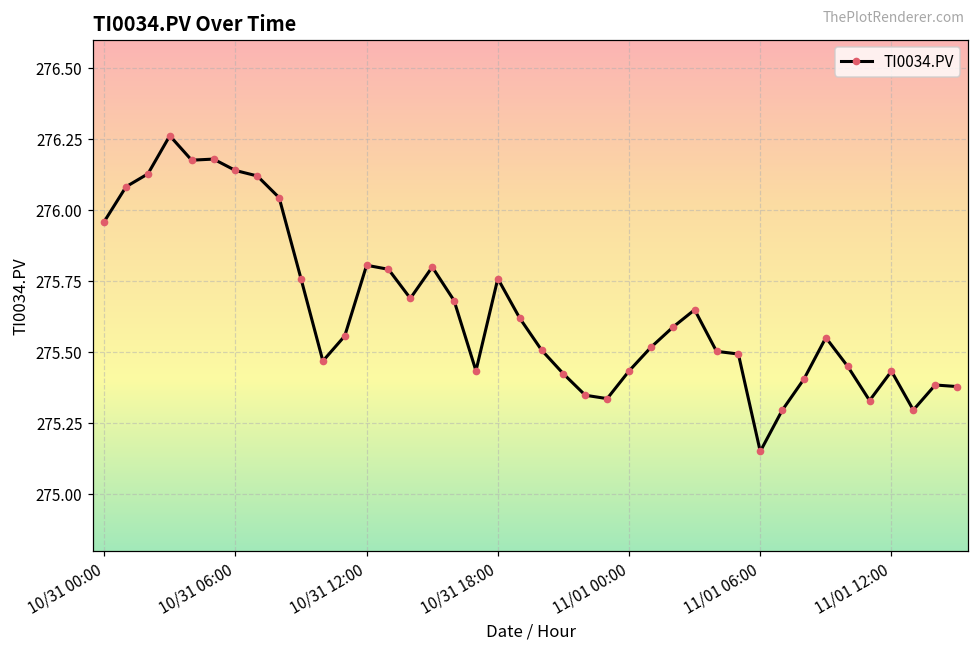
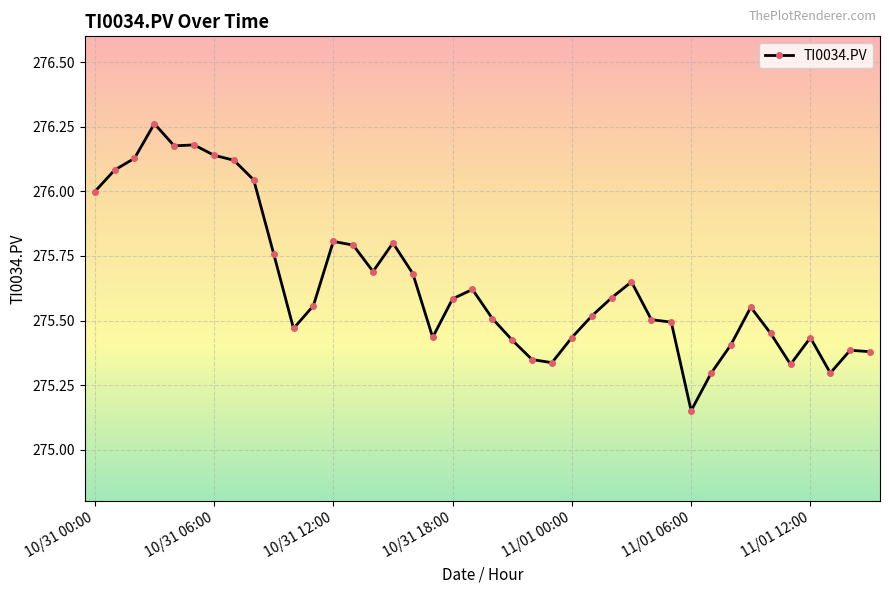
  {
-   "10/31 00:00": 275.96,
+   "10/31 00:00": 276.00,
    "10/31 06:00": 276.14,
    "10/31 12:00": 275.81,
-   "10/31 18:00": 275.76,
+   "10/31 18:00": 275.58,
    "11/01 00:00": 275.43,
    "11/01 06:00": 275.15,
    "11/01 12:00": 275.43
  }
